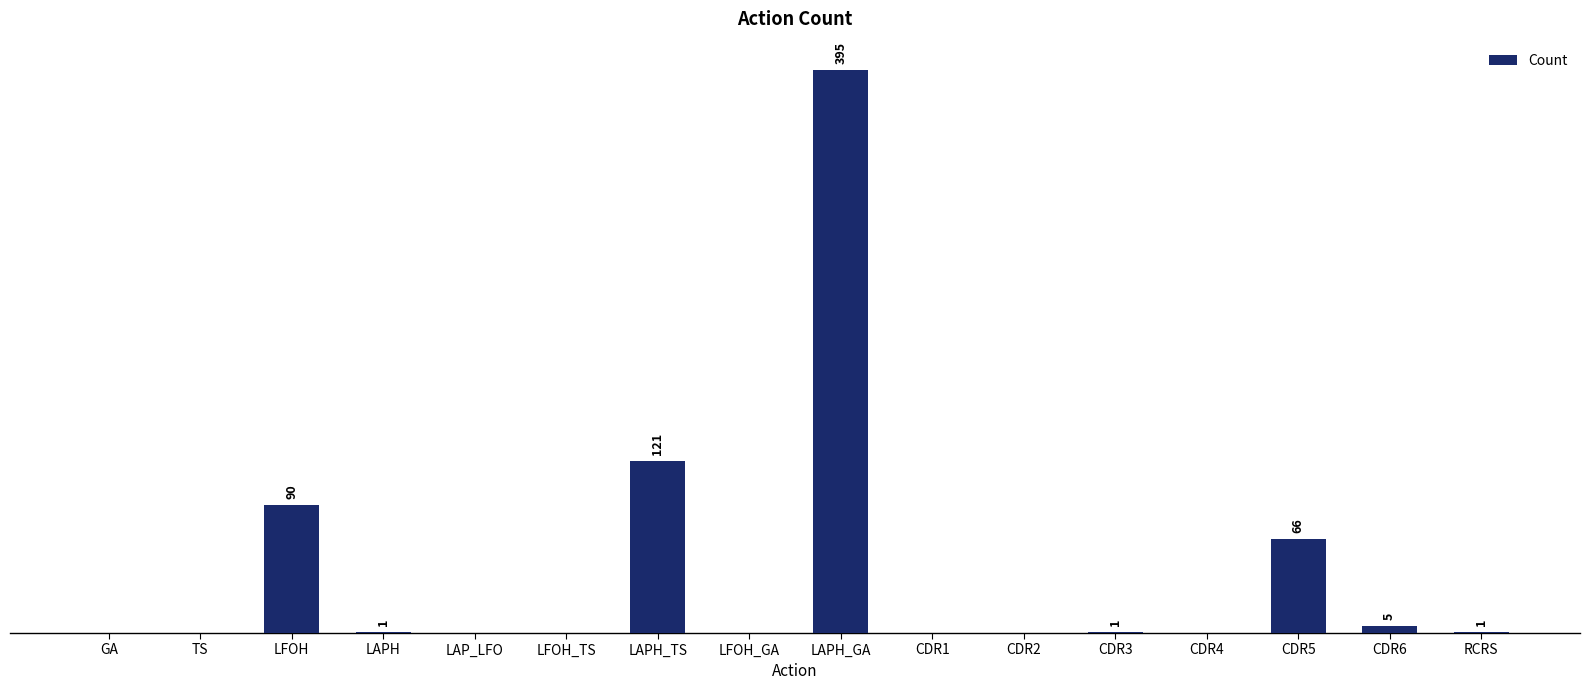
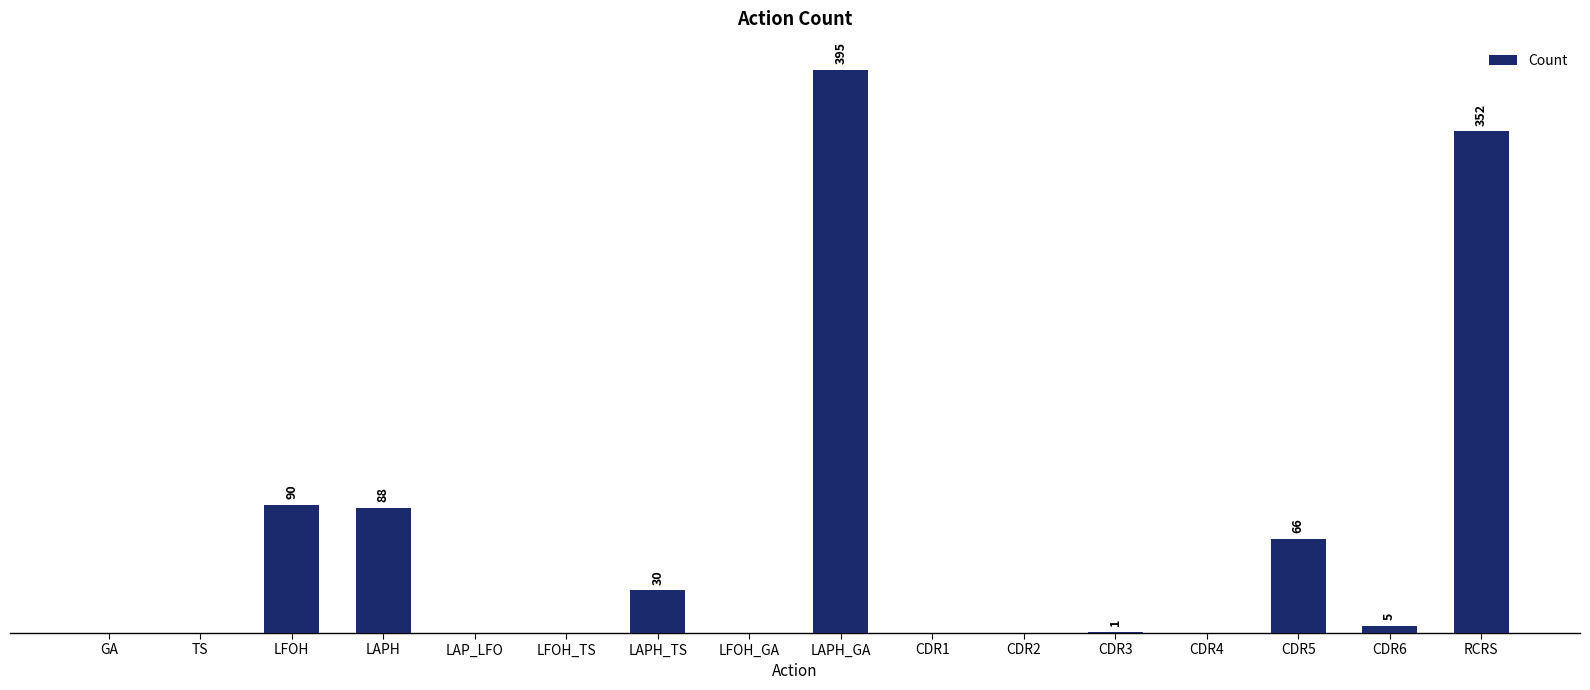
  {
    "LFOH": 90,
-   "LAPH": 1,
-   "LAPH_TS": 121,
+   "LAPH": 88,
+   "LAPH_TS": 30,
    "LAPH_GA": 395,
    "CDR3": 1,
    "CDR5": 66,
    "CDR6": 5,
-   "RCRS": 1
+   "RCRS": 352
  }
